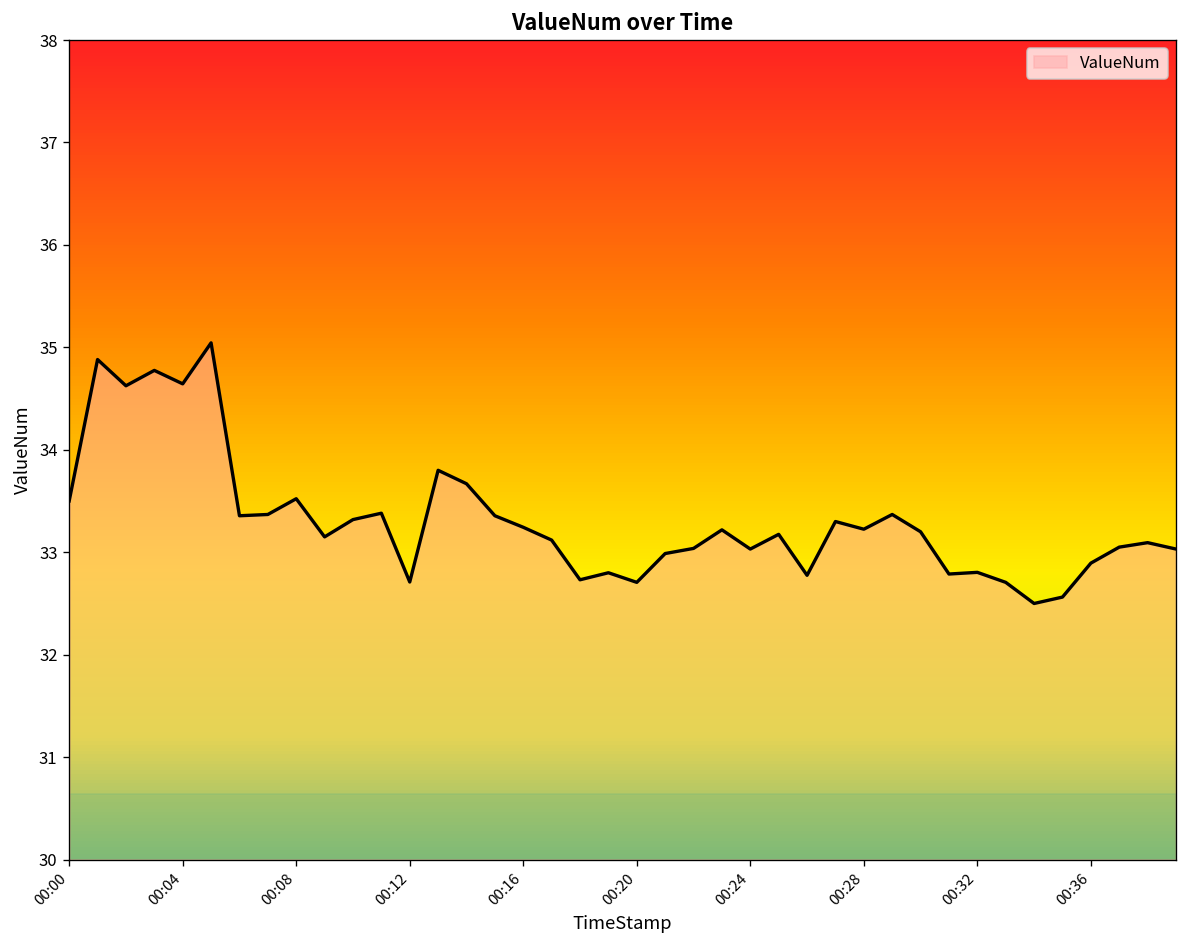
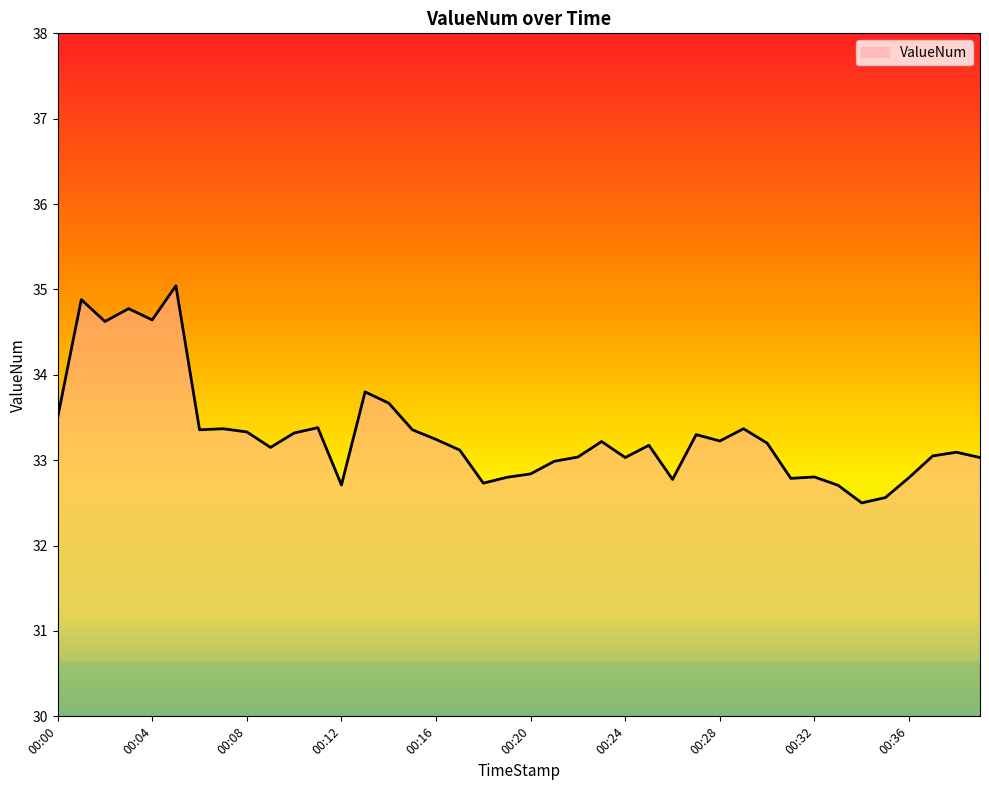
  {
    "00:00": 33.5,
    "00:04": 34.6,
-   "00:08": 33.5,
+   "00:08": 33.3,
    "00:12": 32.7,
    "00:16": 33.2,
-   "00:20": 32.7,
+   "00:20": 32.8,
    "00:24": 33.0,
    "00:28": 33.2,
    "00:32": 32.8,
-   "00:36": 32.9
+   "00:36": 32.8
  }
